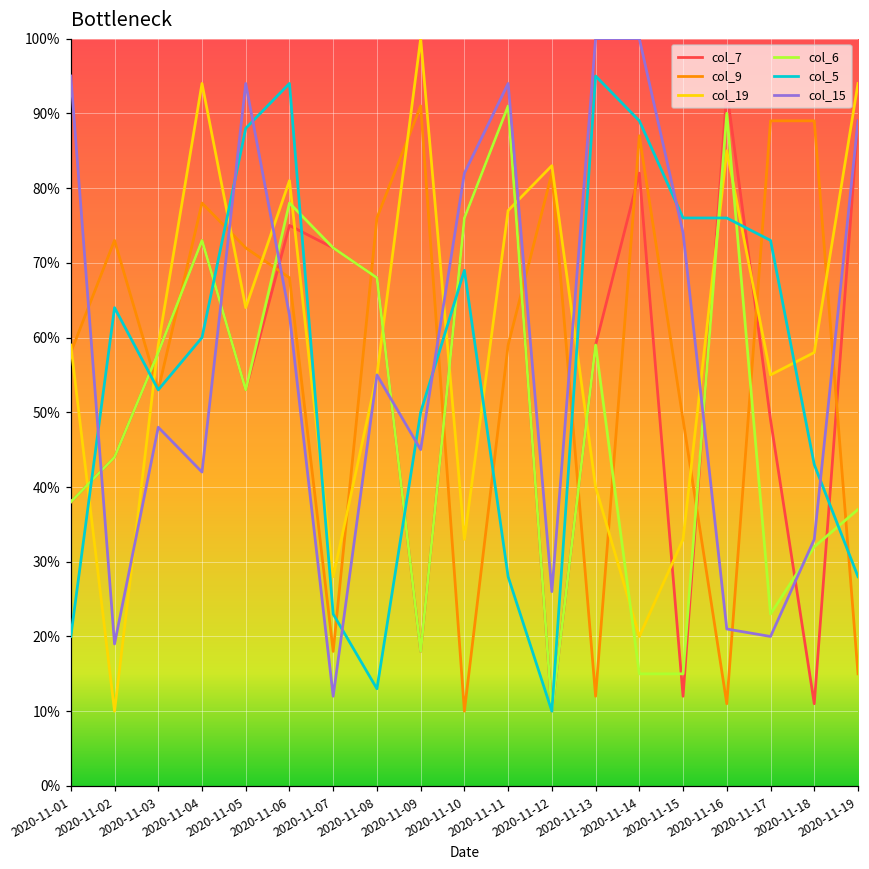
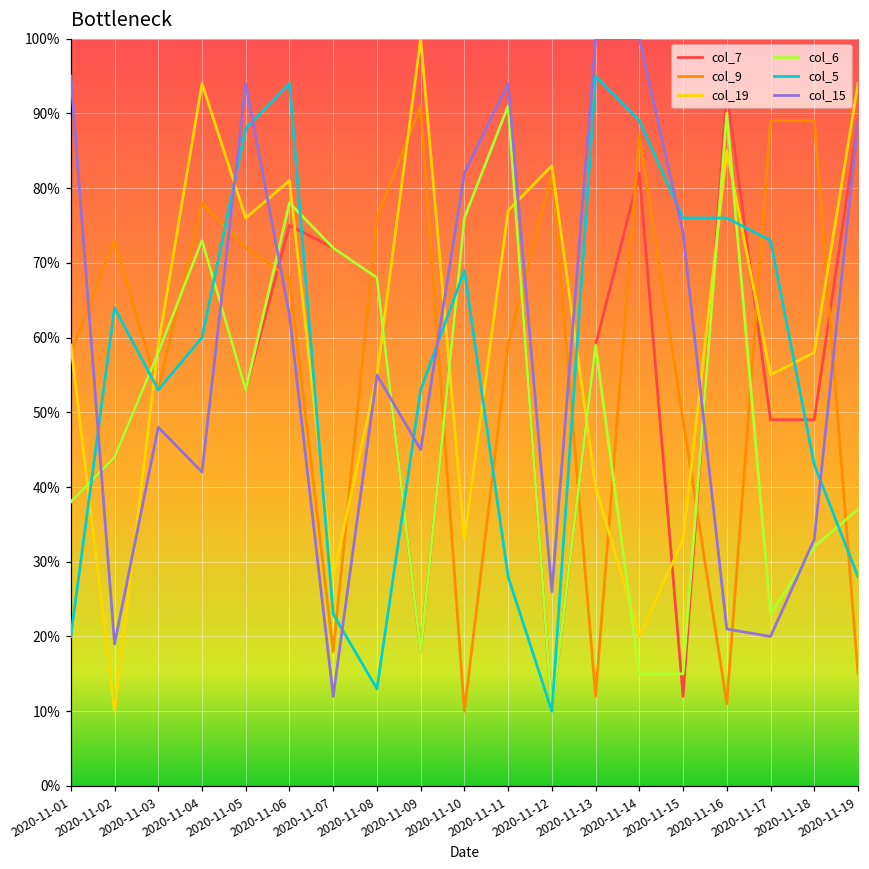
  {
    "col_7": {
      "2020-11-06": "75%",
      "2020-11-14": "82%",
      "2020-11-15": "12%",
      "2020-11-17": "49%",
-     "2020-11-18": "11%"
+     "2020-11-18": "49%"
    },
    "col_9": {
      "2020-11-01": "58%",
      "2020-11-02": "73%",
      "2020-11-04": "78%",
      "2020-11-05": "72%",
      "2020-11-06": "68%",
      "2020-11-07": "18%",
      "2020-11-08": "76%",
      "2020-11-09": "91%",
      "2020-11-10": "10%",
      "2020-11-11": "59%",
      "2020-11-12": "82%",
      "2020-11-13": "12%",
      "2020-11-14": "87%",
      "2020-11-15": "49%",
      "2020-11-16": "11%",
      "2020-11-17": "89%",
      "2020-11-18": "89%",
      "2020-11-19": "15%"
    },
    "col_19": {
      "2020-11-01": "59%",
      "2020-11-02": "10%",
      "2020-11-03": "59%",
      "2020-11-04": "94%",
-     "2020-11-05": "64%",
+     "2020-11-05": "76%",
      "2020-11-06": "81%",
      "2020-11-07": "28%",
      "2020-11-09": "100%",
      "2020-11-10": "33%",
      "2020-11-11": "77%",
      "2020-11-12": "83%",
      "2020-11-13": "40%",
      "2020-11-14": "20%",
      "2020-11-15": "33%",
      "2020-11-16": "85%",
      "2020-11-17": "55%",
      "2020-11-18": "58%",
      "2020-11-19": "94%"
    },
    "col_6": {
      "2020-11-06": "78%",
      "2020-11-14": "15%",
      "2020-11-15": "15%",
      "2020-11-16": "90%",
      "2020-11-17": "23%",
      "2020-11-18": "32%",
      "2020-11-19": "37%"
    },
    "col_5": {
      "2020-11-01": "20%",
      "2020-11-02": "64%",
      "2020-11-04": "60%",
      "2020-11-05": "88%",
      "2020-11-06": "94%",
      "2020-11-07": "23%",
      "2020-11-08": "13%",
-     "2020-11-09": "50%",
+     "2020-11-09": "53%",
      "2020-11-10": "69%",
      "2020-11-11": "28%",
      "2020-11-13": "95%",
      "2020-11-14": "89%",
      "2020-11-15": "76%",
      "2020-11-16": "76%",
      "2020-11-17": "73%",
      "2020-11-18": "43%",
      "2020-11-19": "28%"
    },
    "col_15": {
      "2020-11-01": "95%",
      "2020-11-02": "19%",
      "2020-11-03": "48%",
      "2020-11-04": "42%",
      "2020-11-05": "94%",
      "2020-11-06": "63%",
      "2020-11-07": "12%",
      "2020-11-09": "45%",
      "2020-11-10": "82%",
      "2020-11-11": "94%",
      "2020-11-12": "26%",
      "2020-11-13": "100%",
      "2020-11-14": "100%",
      "2020-11-15": "74%",
      "2020-11-16": "21%",
      "2020-11-17": "20%",
      "2020-11-18": "33%"
    }
  }
